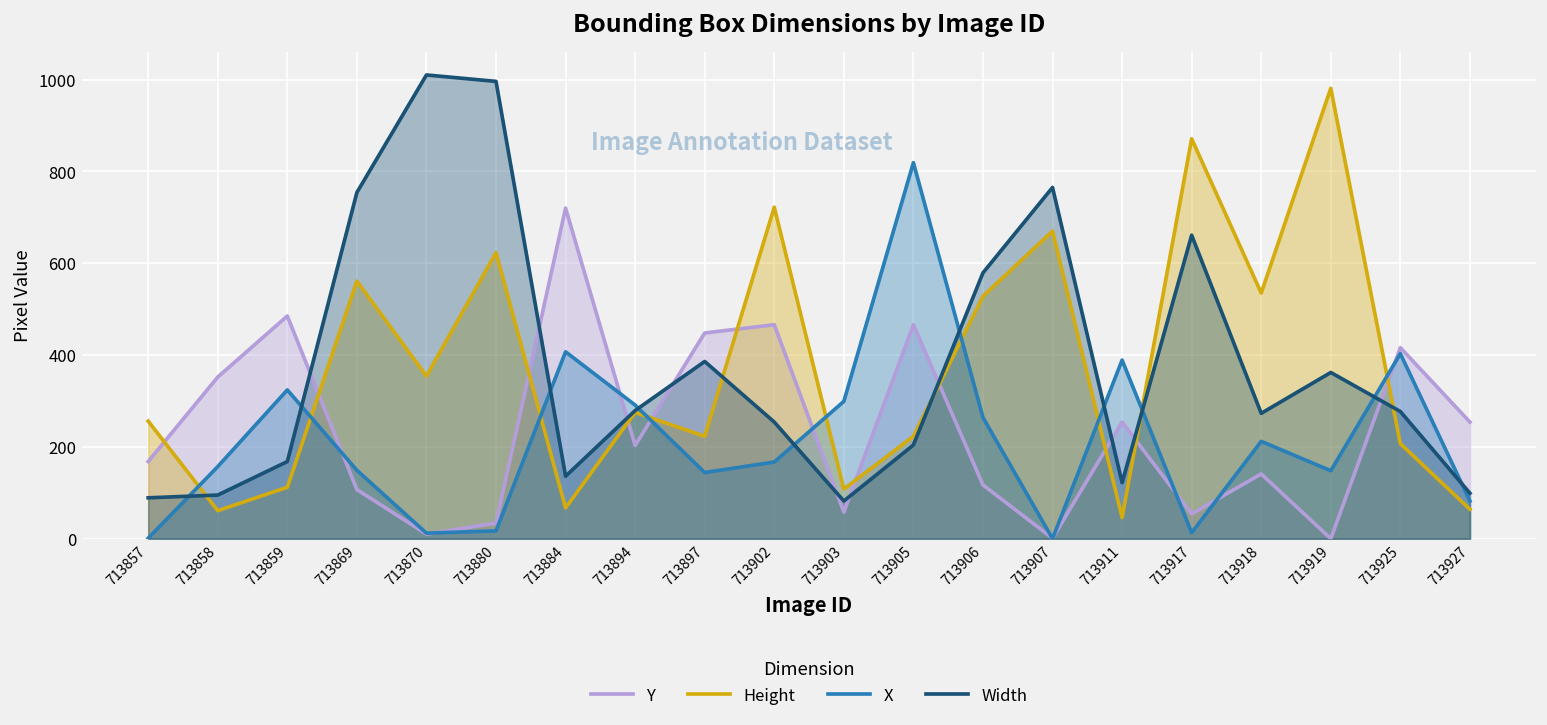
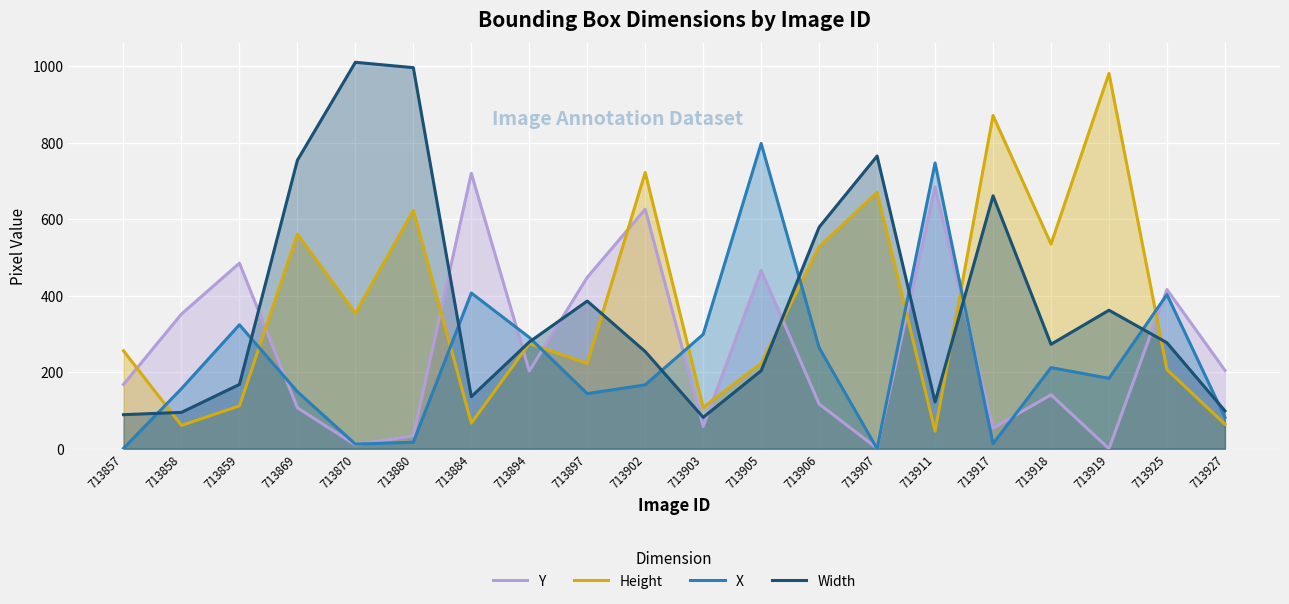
  {
    "Y": {
      "713857": 170,
      "713858": 350,
      "713859": 490,
      "713869": 110,
      "713880": 30,
      "713884": 720,
      "713894": 200,
      "713897": 450,
-     "713902": 470,
+     "713902": 630,
      "713903": 60,
      "713905": 470,
      "713906": 120,
-     "713911": 250,
+     "713911": 680,
      "713917": 50,
      "713918": 140,
      "713919": 0,
      "713925": 420,
-     "713927": 250
+     "713927": 210
    },
    "Height": {
      "713857": 260,
      "713858": 60,
      "713859": 110,
      "713869": 560,
      "713870": 350,
      "713880": 620,
      "713884": 70,
      "713897": 220,
      "713902": 720,
      "713903": 110,
      "713905": 220,
      "713906": 530,
      "713907": 670,
      "713911": 50,
      "713917": 870,
      "713918": 540,
      "713919": 980,
      "713925": 210,
      "713927": 60
    },
    "X": {
      "713857": 0,
      "713858": 160,
      "713859": 320,
      "713869": 150,
      "713880": 20,
      "713884": 410,
      "713894": 290,
      "713897": 140,
      "713902": 170,
      "713903": 300,
-     "713905": 820,
+     "713905": 800,
      "713906": 260,
-     "713911": 390,
+     "713911": 750,
      "713917": 10,
      "713918": 210,
-     "713919": 150,
+     "713919": 180,
      "713925": 400,
      "713927": 80
    },
    "Width": {
      "713857": 90,
      "713858": 100,
      "713859": 170,
      "713869": 750,
      "713870": 1010,
      "713880": 1000,
      "713884": 140,
      "713897": 390,
      "713902": 250,
      "713903": 80,
      "713905": 200,
      "713906": 580,
      "713907": 770,
      "713911": 120,
      "713917": 660,
      "713918": 270,
      "713919": 360,
      "713925": 280,
      "713927": 100
    }
  }
